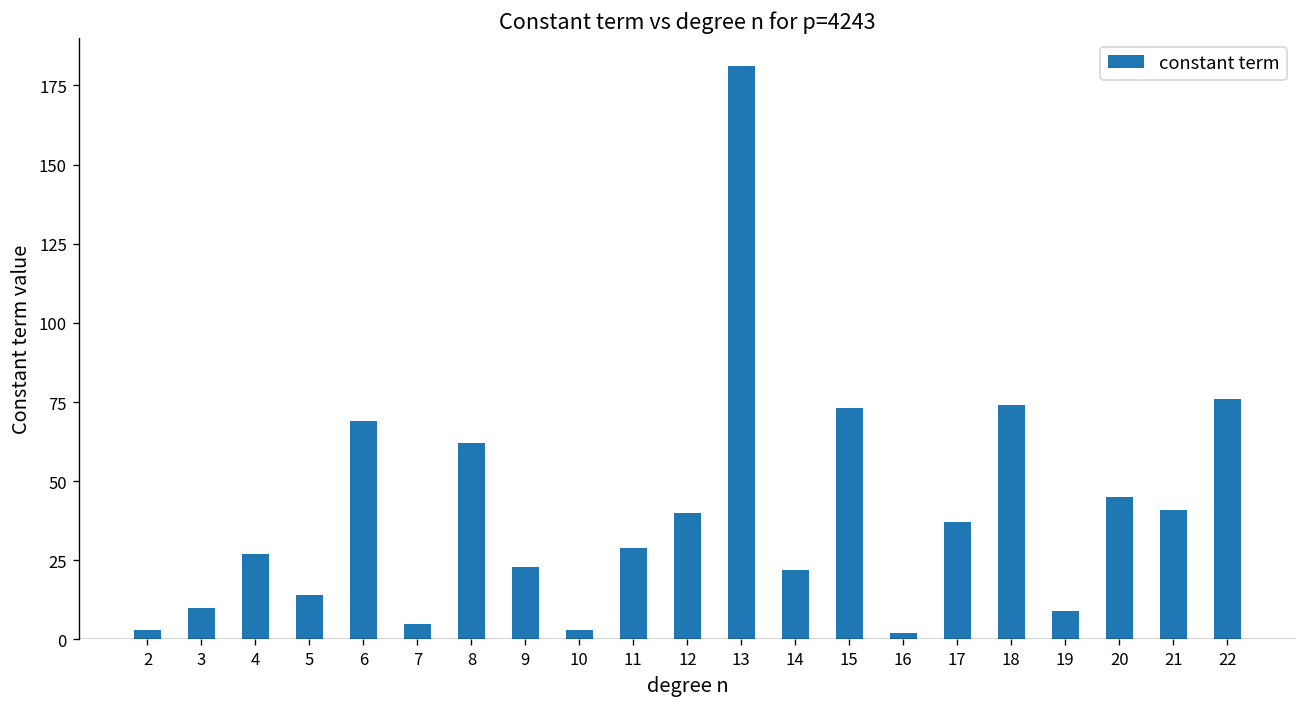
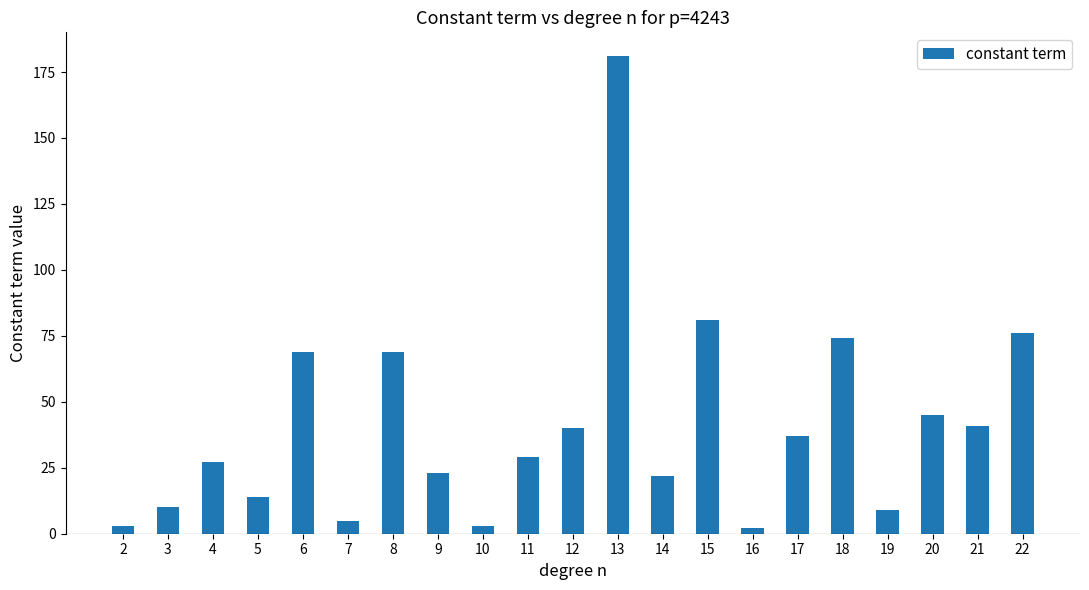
  {
    "2": 3,
    "3": 10,
    "4": 27,
    "5": 14,
    "6": 69,
    "7": 5,
-   "8": 62,
+   "8": 69,
    "9": 23,
    "10": 3,
    "11": 29,
    "12": 40,
    "13": 181,
    "14": 22,
-   "15": 73,
+   "15": 81,
    "16": 2,
    "17": 37,
    "18": 74,
    "19": 9,
    "20": 45,
    "21": 41,
    "22": 76
  }
